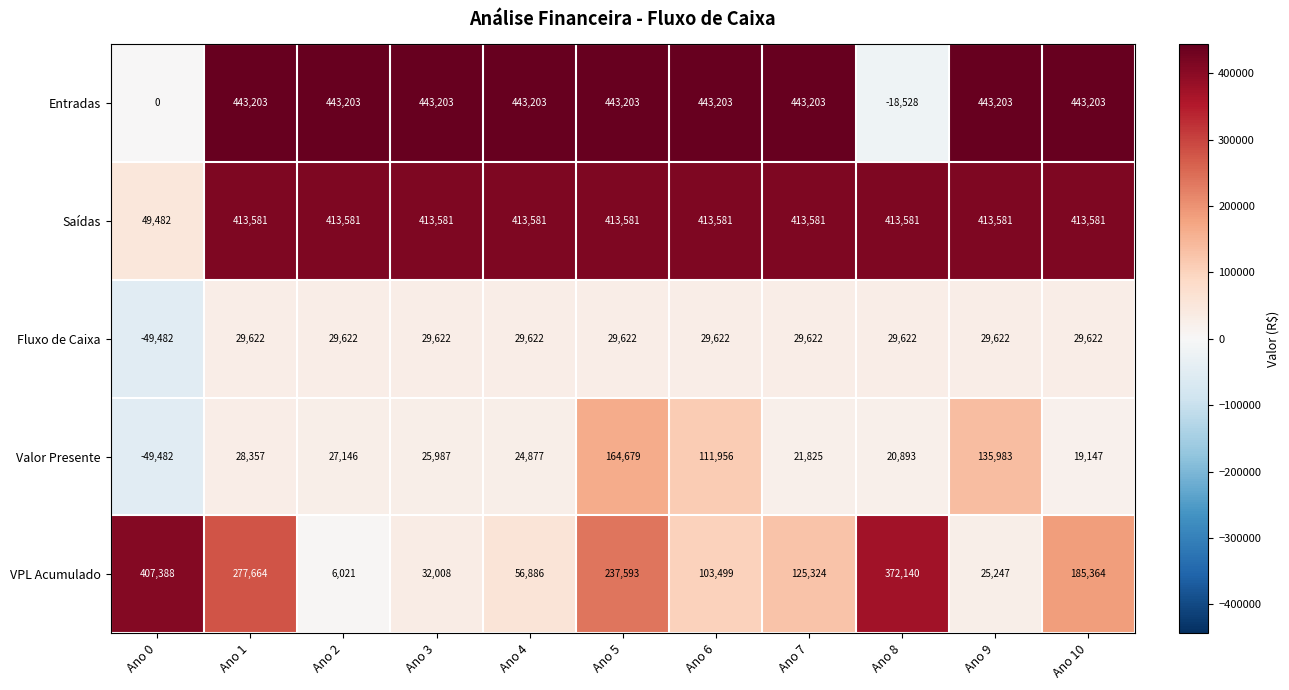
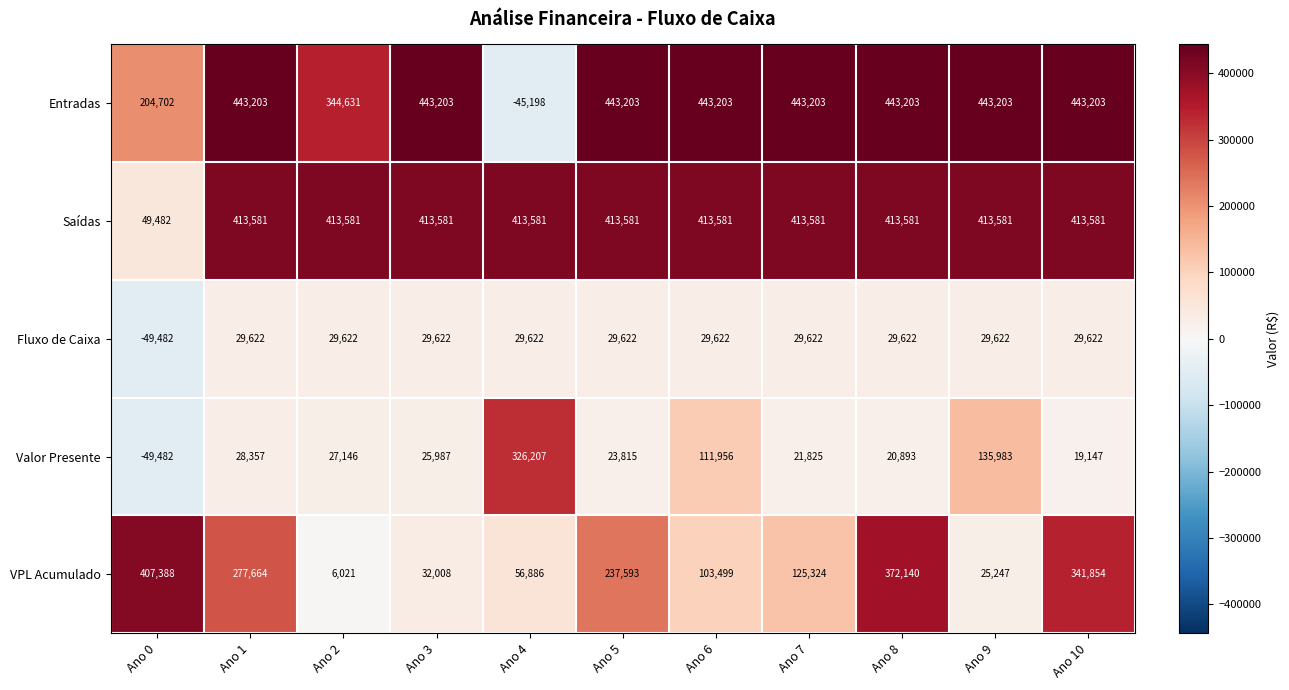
  {
    "Entradas": {
-     "Ano 0": "0",
+     "Ano 0": "204,702",
      "Ano 1": "443,203",
-     "Ano 2": "443,203",
+     "Ano 2": "344,631",
      "Ano 3": "443,203",
-     "Ano 4": "443,203",
+     "Ano 4": "-45,198",
      "Ano 5": "443,203",
      "Ano 6": "443,203",
      "Ano 7": "443,203",
-     "Ano 8": "-18,528",
+     "Ano 8": "443,203",
      "Ano 9": "443,203",
      "Ano 10": "443,203"
    },
    "Saídas": {
      "Ano 0": "49,482",
      "Ano 1": "413,581",
      "Ano 2": "413,581",
      "Ano 3": "413,581",
      "Ano 4": "413,581",
      "Ano 5": "413,581",
      "Ano 6": "413,581",
      "Ano 7": "413,581",
      "Ano 8": "413,581",
      "Ano 9": "413,581",
      "Ano 10": "413,581"
    },
    "Fluxo de Caixa": {
      "Ano 0": "-49,482",
      "Ano 1": "29,622",
      "Ano 2": "29,622",
      "Ano 3": "29,622",
      "Ano 4": "29,622",
      "Ano 5": "29,622",
      "Ano 6": "29,622",
      "Ano 7": "29,622",
      "Ano 8": "29,622",
      "Ano 9": "29,622",
      "Ano 10": "29,622"
    },
    "Valor Presente": {
      "Ano 0": "-49,482",
      "Ano 1": "28,357",
      "Ano 2": "27,146",
      "Ano 3": "25,987",
-     "Ano 4": "24,877",
-     "Ano 5": "164,679",
+     "Ano 4": "326,207",
+     "Ano 5": "23,815",
      "Ano 6": "111,956",
      "Ano 7": "21,825",
      "Ano 8": "20,893",
      "Ano 9": "135,983",
      "Ano 10": "19,147"
    },
    "VPL Acumulado": {
      "Ano 0": "407,388",
      "Ano 1": "277,664",
      "Ano 2": "6,021",
      "Ano 3": "32,008",
      "Ano 4": "56,886",
      "Ano 5": "237,593",
      "Ano 6": "103,499",
      "Ano 7": "125,324",
      "Ano 8": "372,140",
      "Ano 9": "25,247",
-     "Ano 10": "185,364"
+     "Ano 10": "341,854"
    }
  }
